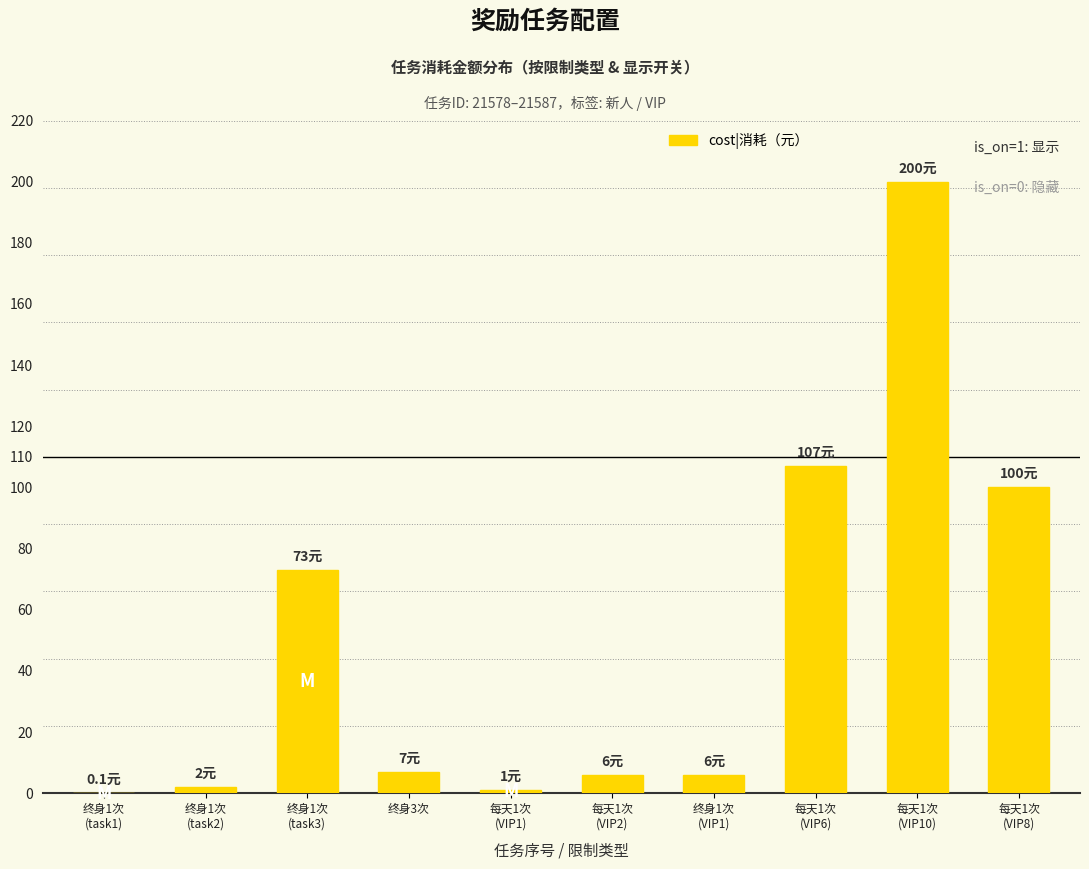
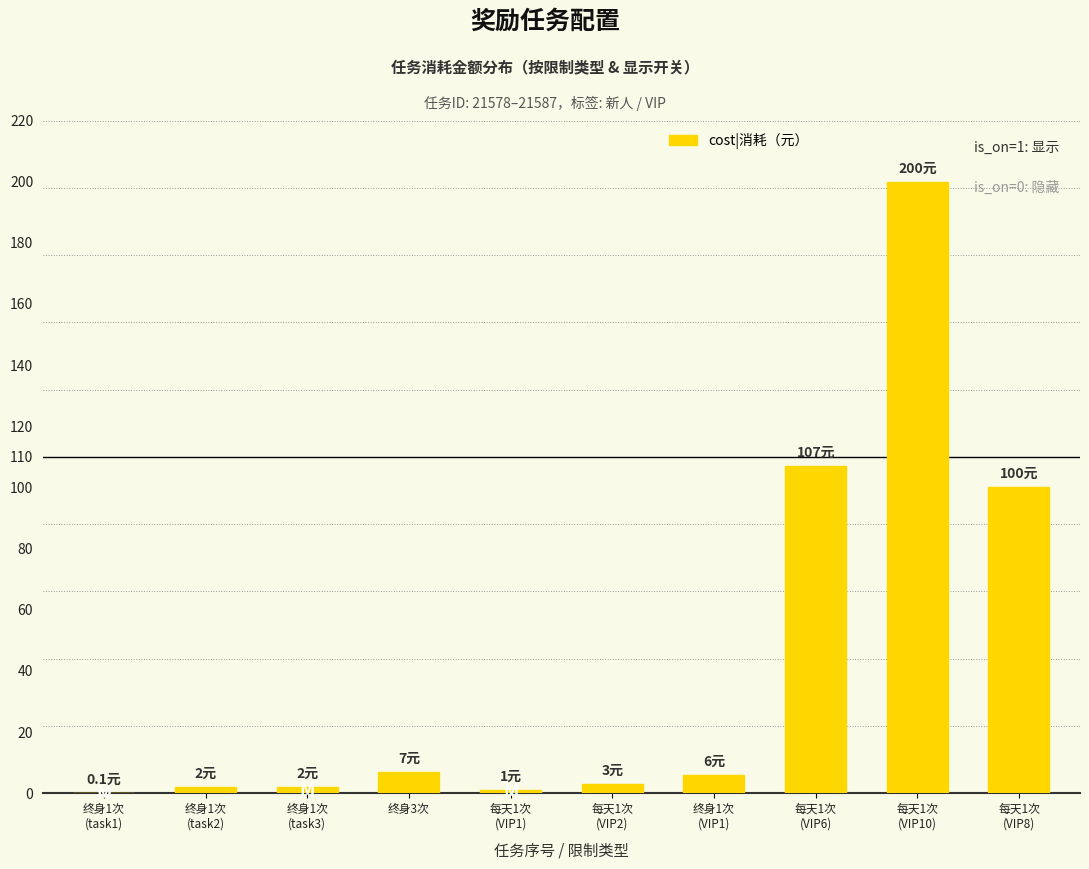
  {
    "终身1次 (task1)": "0.1元",
    "终身1次 (task2)": "2元",
-   "终身1次 (task3)": "73元",
+   "终身1次 (task3)": "2元",
    "终身3次": "7元",
    "每天1次 (VIP1)": "1元",
-   "每天1次 (VIP2)": "6元",
+   "每天1次 (VIP2)": "3元",
    "终身1次 (VIP1)": "6元",
    "每天1次 (VIP6)": "107元",
    "每天1次 (VIP10)": "200元",
    "每天1次 (VIP8)": "100元"
  }
